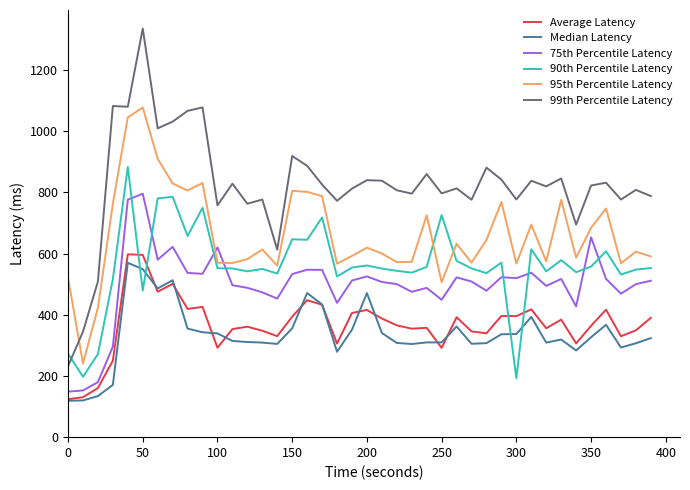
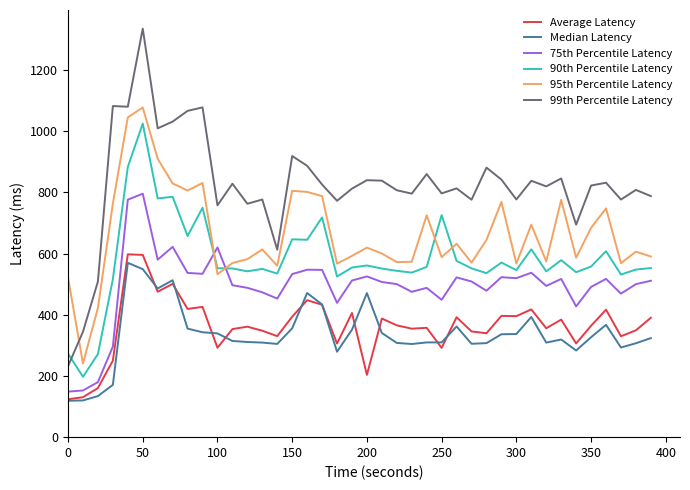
  {
    "Average Latency": {
      "50": 600,
      "100": 290,
      "150": 390,
-     "200": 420,
+     "200": 200,
      "250": 290,
      "300": 400,
      "350": 360
    },
    "75th Percentile Latency": {
      "0": 150,
      "50": 800,
      "100": 620,
      "150": 530,
      "200": 530,
      "250": 450,
      "300": 520,
-     "350": 650
+     "350": 490
    },
    "90th Percentile Latency": {
      "0": 270,
-     "50": 480,
+     "50": 1020,
      "100": 550,
      "150": 650,
      "200": 560,
      "250": 730,
-     "300": 190,
+     "300": 550,
      "350": 560
    },
    "95th Percentile Latency": {
      "0": 520,
      "50": 1080,
-     "100": 570,
+     "100": 530,
      "150": 800,
      "200": 620,
-     "250": 510,
+     "250": 590,
      "300": 570,
      "350": 680
    }
  }
